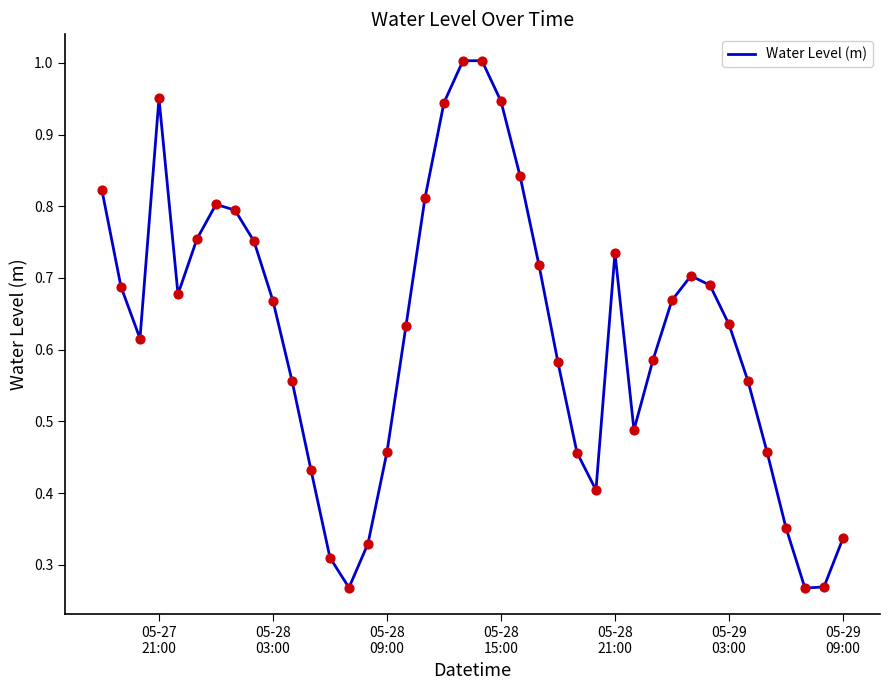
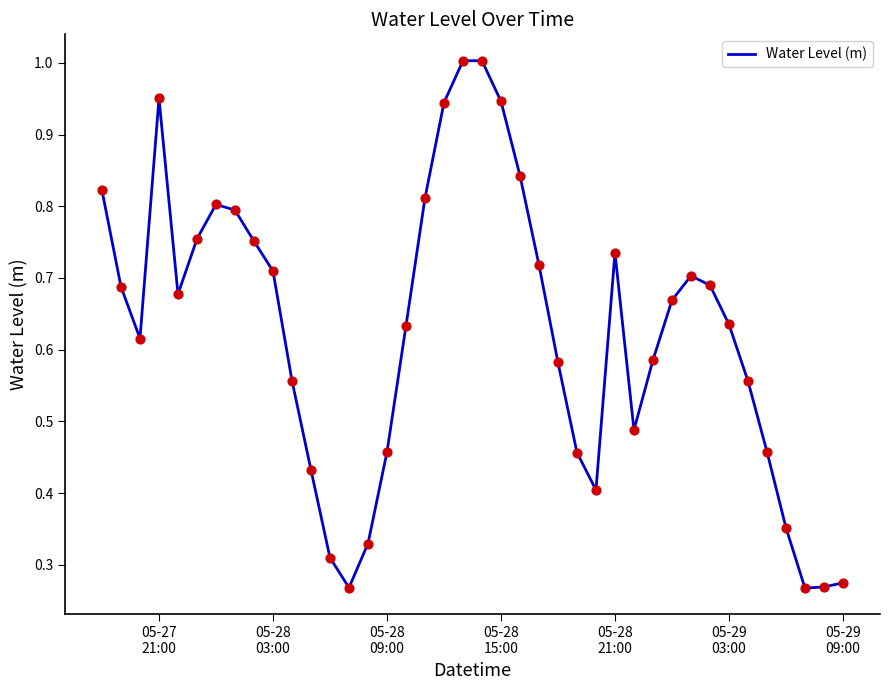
  {
    "05-27 21:00": 0.95,
-   "05-28 03:00": 0.67,
+   "05-28 03:00": 0.71,
    "05-28 09:00": 0.46,
    "05-28 15:00": 0.95,
    "05-28 21:00": 0.74,
    "05-29 03:00": 0.64,
-   "05-29 09:00": 0.34
+   "05-29 09:00": 0.27
  }
